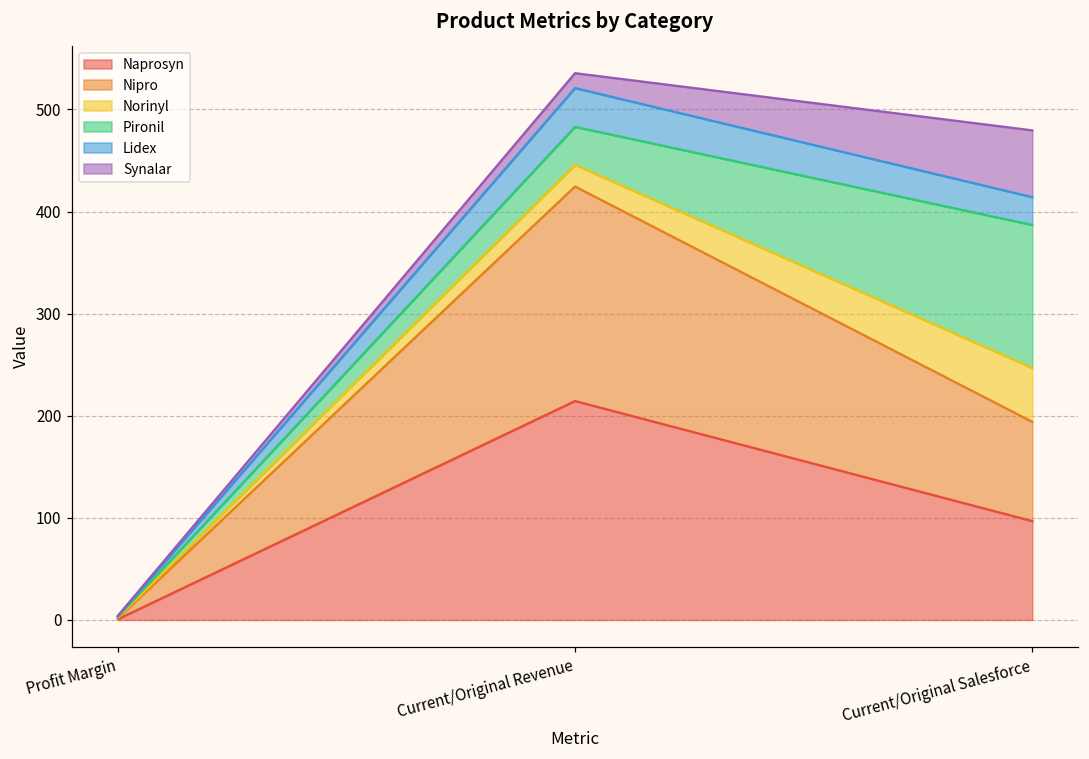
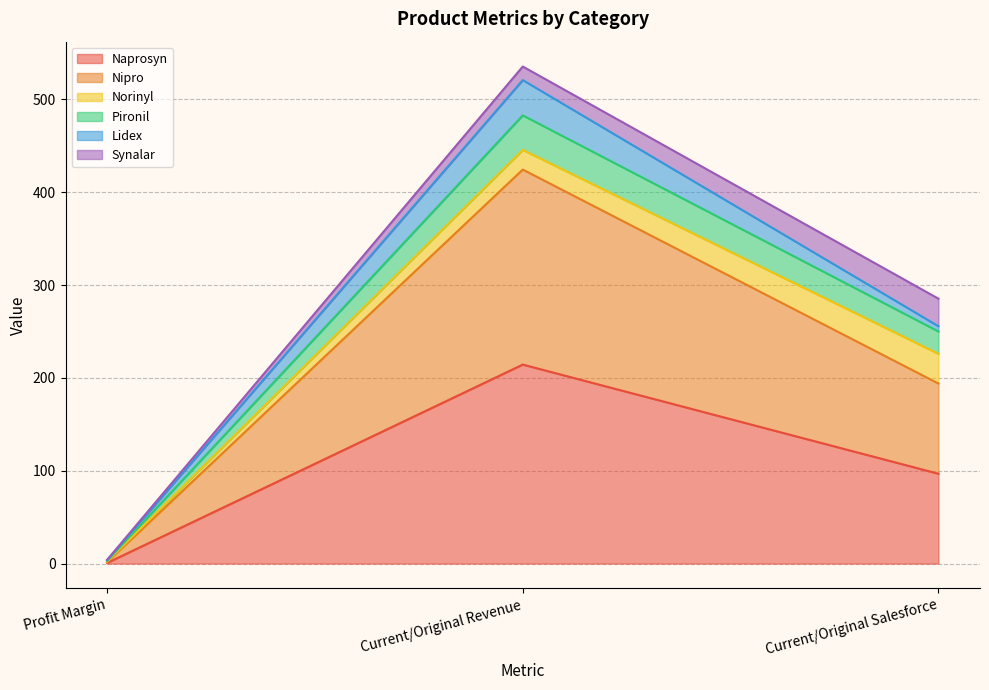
  {
    "Norinyl": {
      "Current/Original Revenue": 20,
-     "Current/Original Salesforce": 50
+     "Current/Original Salesforce": 30
    },
    "Pironil": {
      "Current/Original Revenue": 40,
-     "Current/Original Salesforce": 140
+     "Current/Original Salesforce": 20
    },
    "Lidex": {
      "Current/Original Revenue": 40,
-     "Current/Original Salesforce": 30
+     "Current/Original Salesforce": 10
    },
    "Synalar": {
      "Current/Original Revenue": 10,
-     "Current/Original Salesforce": 70
+     "Current/Original Salesforce": 30
    }
  }
